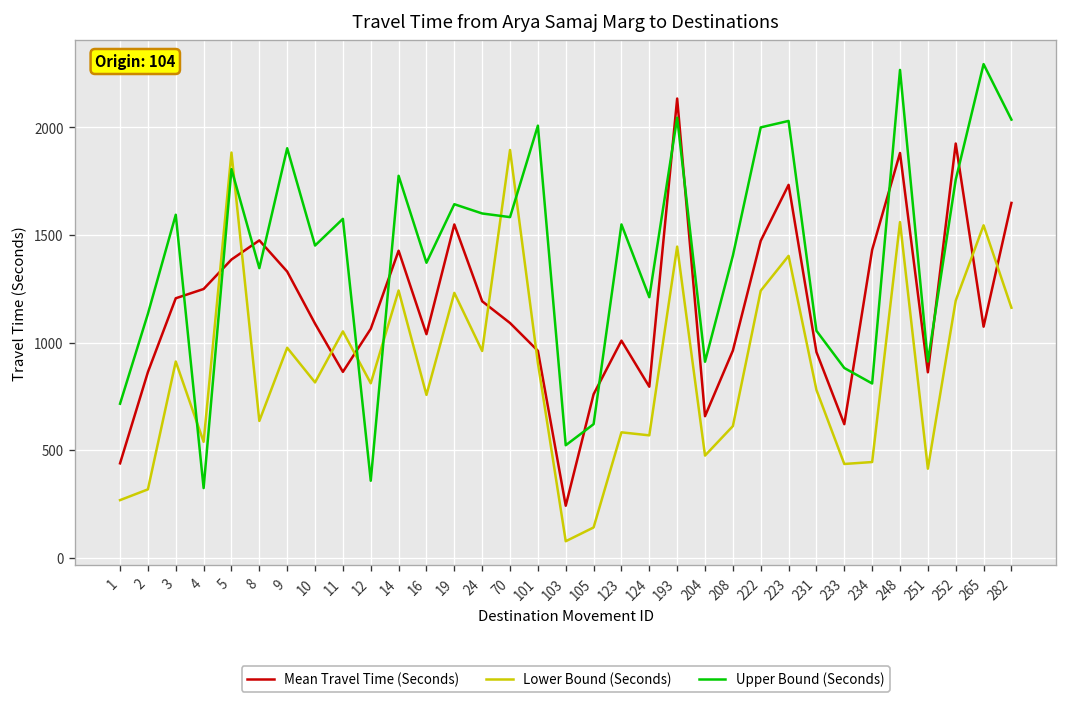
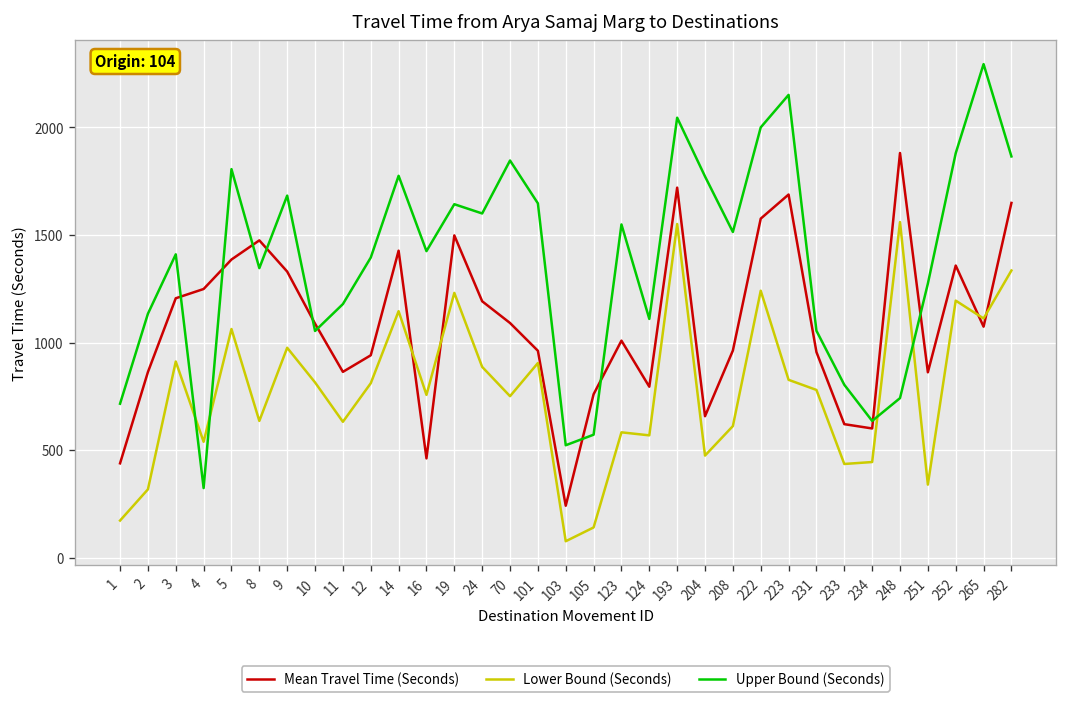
  {
    "Mean Travel Time (Seconds)": {
      "1": 440,
      "2": 860,
      "3": 1210,
      "4": 1250,
      "5": 1390,
      "8": 1480,
      "9": 1330,
      "10": 1090,
      "11": 860,
-     "12": 1060,
+     "12": 940,
      "14": 1430,
-     "16": 1040,
-     "19": 1550,
+     "16": 460,
+     "19": 1500,
      "24": 1190,
      "70": 1090,
      "101": 960,
      "103": 240,
      "105": 760,
      "123": 1010,
      "124": 800,
-     "193": 2130,
+     "193": 1720,
      "204": 660,
      "208": 960,
-     "222": 1470,
-     "223": 1730,
+     "222": 1580,
+     "223": 1690,
      "231": 960,
      "233": 620,
-     "234": 1430,
+     "234": 600,
      "248": 1880,
      "251": 860,
-     "252": 1930,
+     "252": 1360,
      "265": 1070,
      "282": 1650
    },
    "Lower Bound (Seconds)": {
-     "1": 270,
+     "1": 170,
      "2": 320,
      "3": 910,
      "4": 540,
-     "5": 1880,
+     "5": 1060,
      "8": 640,
      "9": 980,
      "10": 820,
-     "11": 1050,
+     "11": 630,
      "12": 810,
-     "14": 1240,
+     "14": 1150,
      "16": 760,
      "19": 1230,
-     "24": 960,
-     "70": 1900,
+     "24": 890,
+     "70": 750,
      "101": 910,
      "103": 80,
      "105": 140,
      "123": 580,
      "124": 570,
-     "193": 1450,
+     "193": 1550,
      "204": 480,
      "208": 610,
      "222": 1240,
-     "223": 1400,
+     "223": 830,
      "231": 780,
      "233": 440,
      "234": 450,
      "248": 1560,
-     "251": 410,
+     "251": 340,
      "252": 1200,
-     "265": 1550,
-     "282": 1160
+     "265": 1110,
+     "282": 1340
    },
    "Upper Bound (Seconds)": {
      "1": 720,
      "2": 1130,
-     "3": 1590,
+     "3": 1410,
      "4": 320,
      "5": 1810,
      "8": 1350,
-     "9": 1900,
-     "10": 1450,
-     "11": 1580,
-     "12": 360,
+     "9": 1680,
+     "10": 1050,
+     "11": 1180,
+     "12": 1400,
      "14": 1780,
-     "16": 1370,
+     "16": 1430,
      "19": 1640,
      "24": 1600,
-     "70": 1580,
-     "101": 2010,
+     "70": 1850,
+     "101": 1650,
      "103": 520,
-     "105": 620,
+     "105": 570,
      "123": 1550,
-     "124": 1210,
+     "124": 1110,
      "193": 2050,
-     "204": 910,
-     "208": 1400,
+     "204": 1770,
+     "208": 1510,
      "222": 2000,
-     "223": 2030,
+     "223": 2150,
      "231": 1060,
-     "233": 880,
-     "234": 810,
-     "248": 2270,
-     "251": 910,
-     "252": 1760,
+     "233": 800,
+     "234": 640,
+     "248": 740,
+     "251": 1270,
+     "252": 1880,
      "265": 2290,
-     "282": 2040
+     "282": 1870
    }
  }
